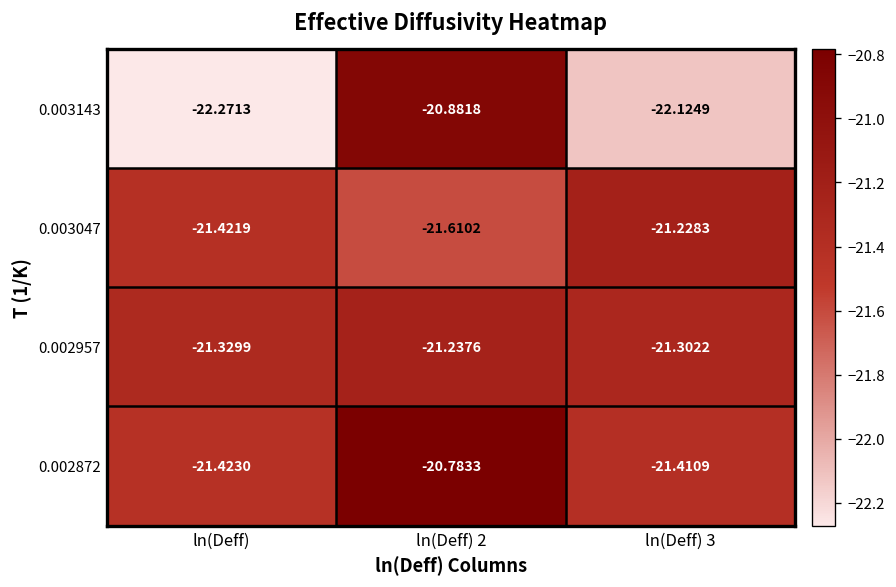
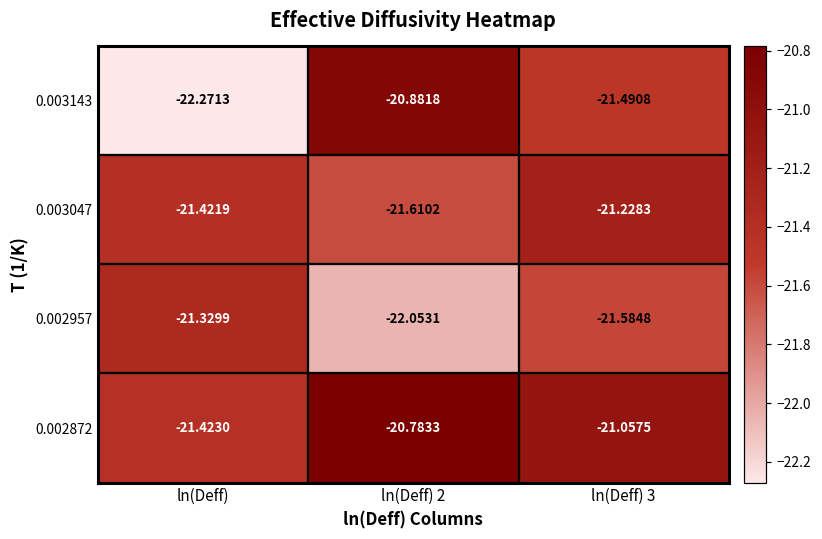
  {
    "0.003143": {
      "ln(Deff)": -22.2713,
      "ln(Deff) 2": -20.8818,
-     "ln(Deff) 3": -22.1249
+     "ln(Deff) 3": -21.4908
    },
    "0.003047": {
      "ln(Deff)": -21.4219,
      "ln(Deff) 2": -21.6102,
      "ln(Deff) 3": -21.2283
    },
    "0.002957": {
      "ln(Deff)": -21.3299,
-     "ln(Deff) 2": -21.2376,
-     "ln(Deff) 3": -21.3022
+     "ln(Deff) 2": -22.0531,
+     "ln(Deff) 3": -21.5848
    },
    "0.002872": {
      "ln(Deff)": -21.4230,
      "ln(Deff) 2": -20.7833,
-     "ln(Deff) 3": -21.4109
+     "ln(Deff) 3": -21.0575
    }
  }
